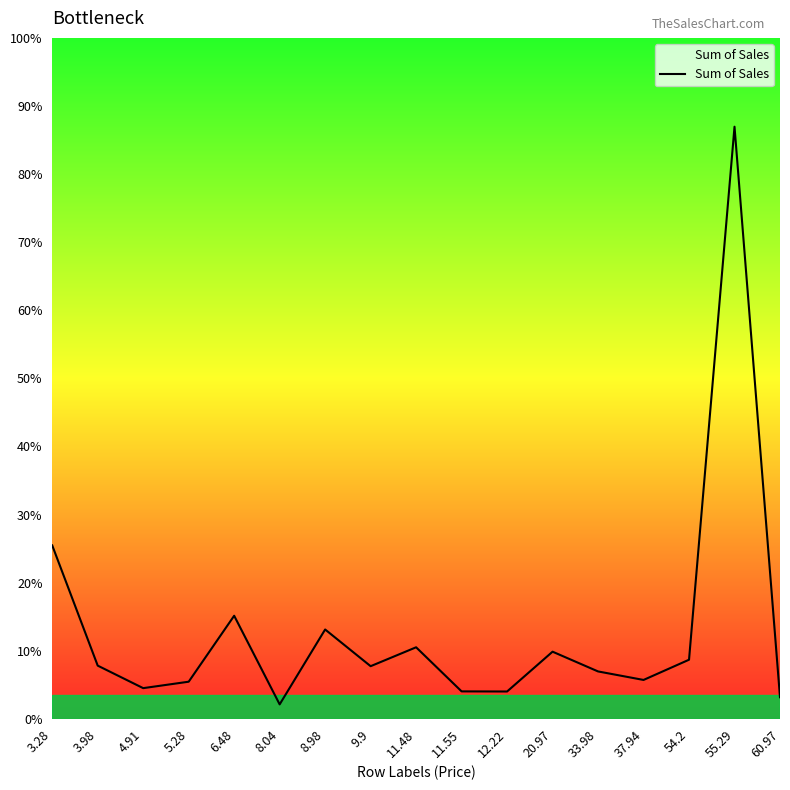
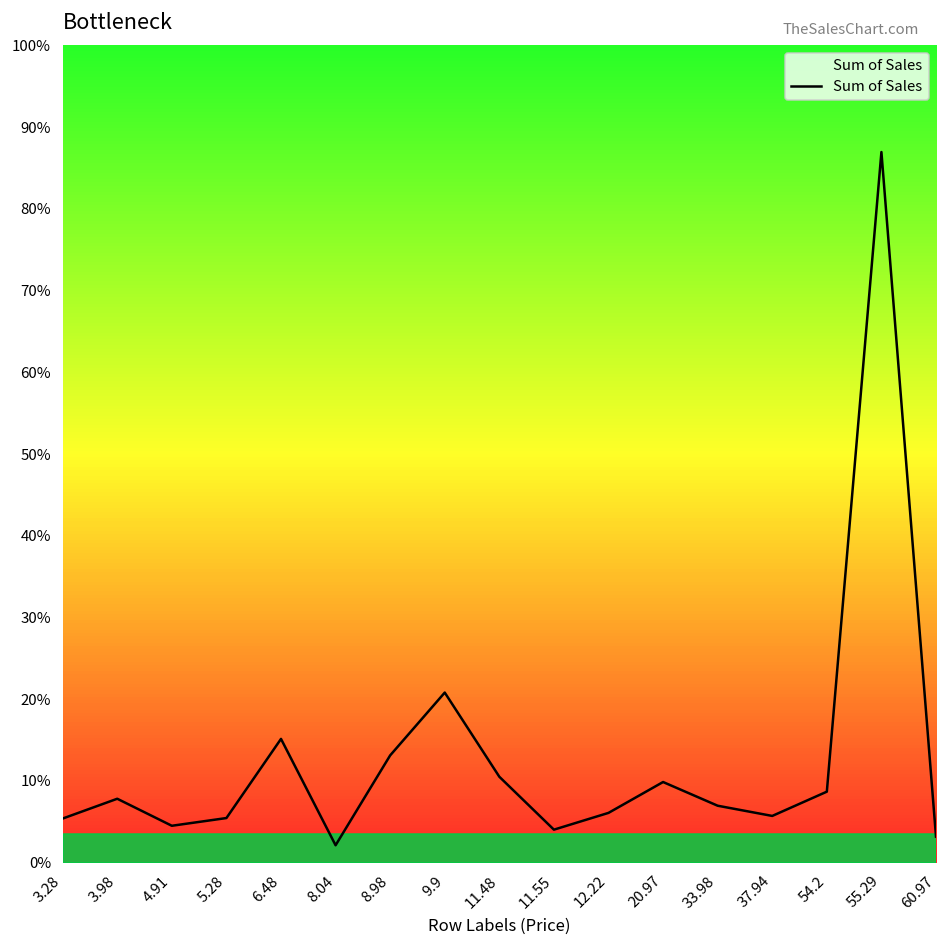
  {
-   "3.28": "25%",
+   "3.28": "5%",
    "3.98": "8%",
    "4.91": "4%",
    "5.28": "5%",
    "6.48": "15%",
    "8.98": "13%",
-   "9.9": "8%",
+   "9.9": "21%",
    "11.48": "11%",
    "11.55": "4%",
-   "12.22": "4%",
+   "12.22": "6%",
    "20.97": "10%",
    "33.98": "7%",
    "37.94": "6%",
    "54.2": "9%",
    "55.29": "87%"
  }
